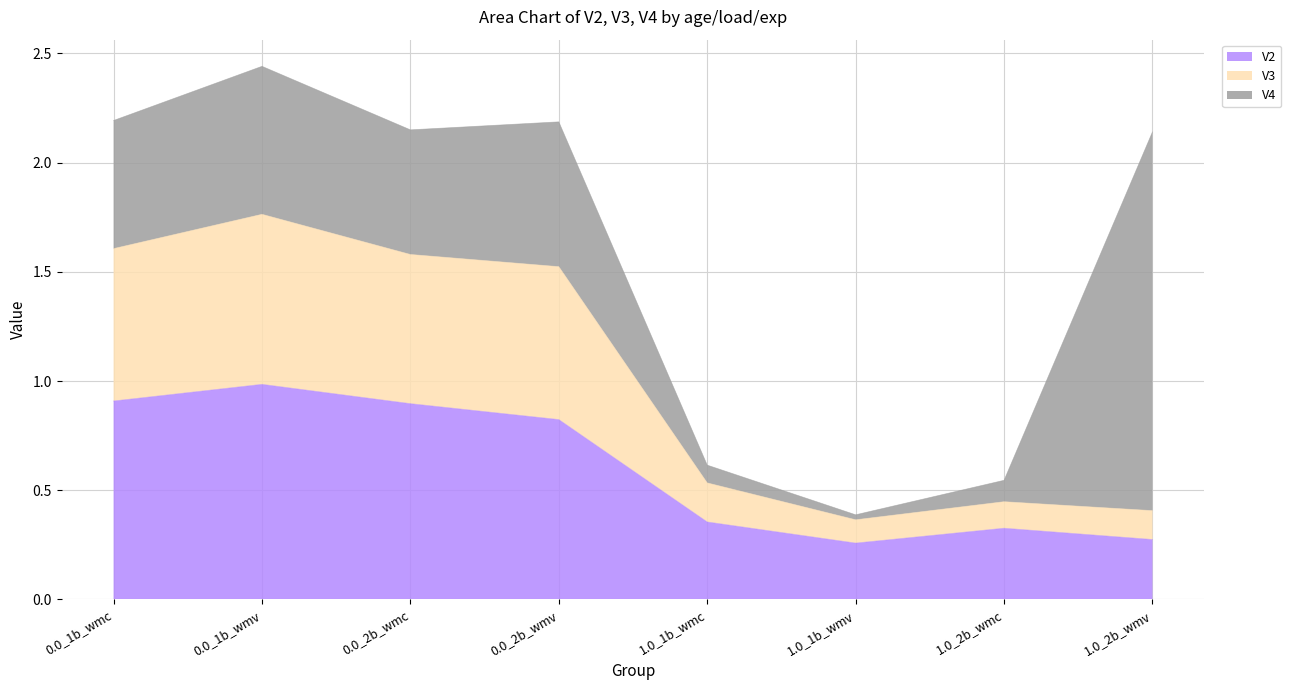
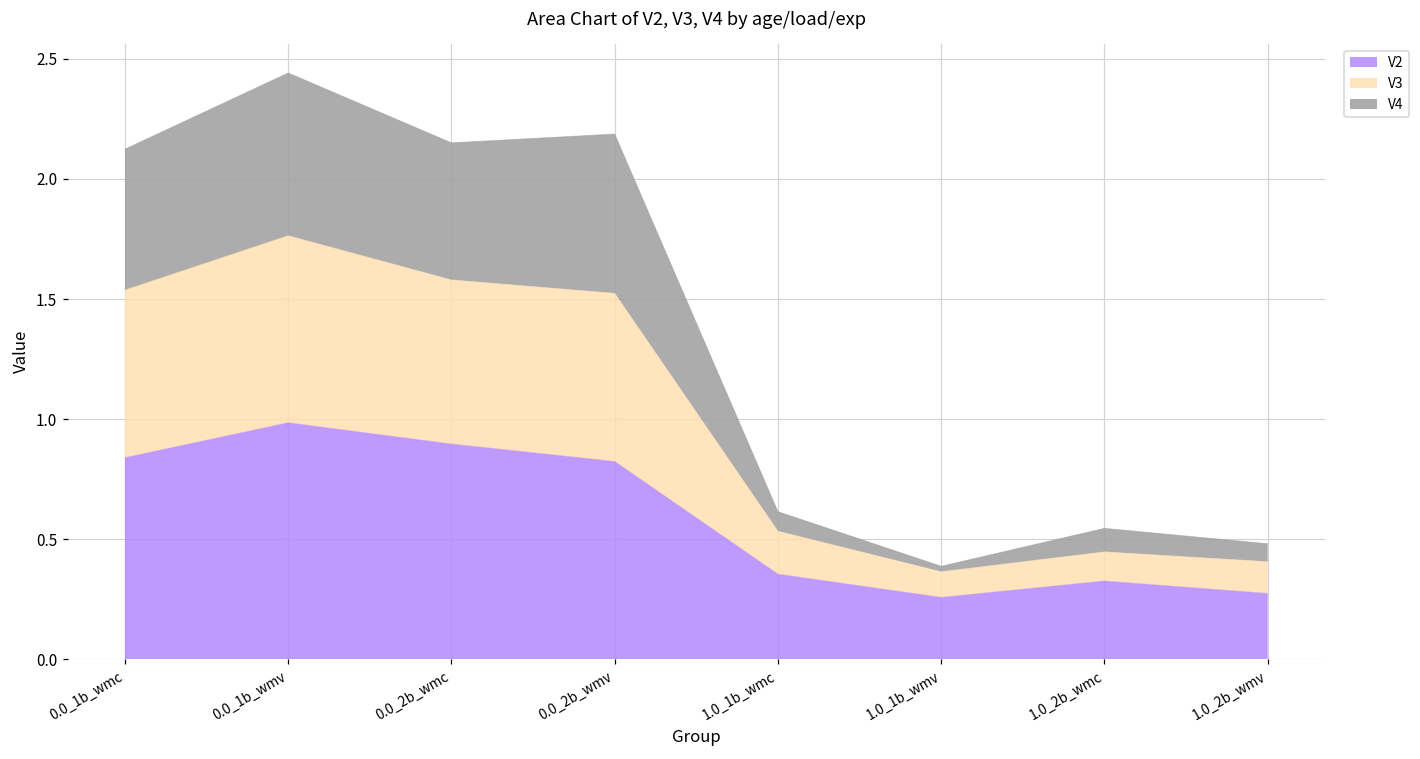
  {
    "V2": {
-     "0.0_1b_wmc": 0.91,
+     "0.0_1b_wmc": 0.84,
      "0.0_1b_wmv": 0.99,
      "0.0_2b_wmc": 0.90,
      "0.0_2b_wmv": 0.82,
      "1.0_1b_wmc": 0.35,
      "1.0_1b_wmv": 0.26,
      "1.0_2b_wmc": 0.33,
      "1.0_2b_wmv": 0.27
    },
    "V3": {
      "0.0_1b_wmc": 0.70,
      "0.0_1b_wmv": 0.78,
      "0.0_2b_wmc": 0.68,
      "0.0_2b_wmv": 0.70,
      "1.0_1b_wmc": 0.18,
      "1.0_1b_wmv": 0.11,
      "1.0_2b_wmc": 0.12,
      "1.0_2b_wmv": 0.13
    },
    "V4": {
      "0.0_1b_wmc": 0.59,
      "0.0_1b_wmv": 0.68,
      "0.0_2b_wmc": 0.57,
      "0.0_2b_wmv": 0.66,
      "1.0_1b_wmc": 0.08,
      "1.0_1b_wmv": 0.02,
      "1.0_2b_wmc": 0.10,
-     "1.0_2b_wmv": 1.73
+     "1.0_2b_wmv": 0.07
    }
  }
